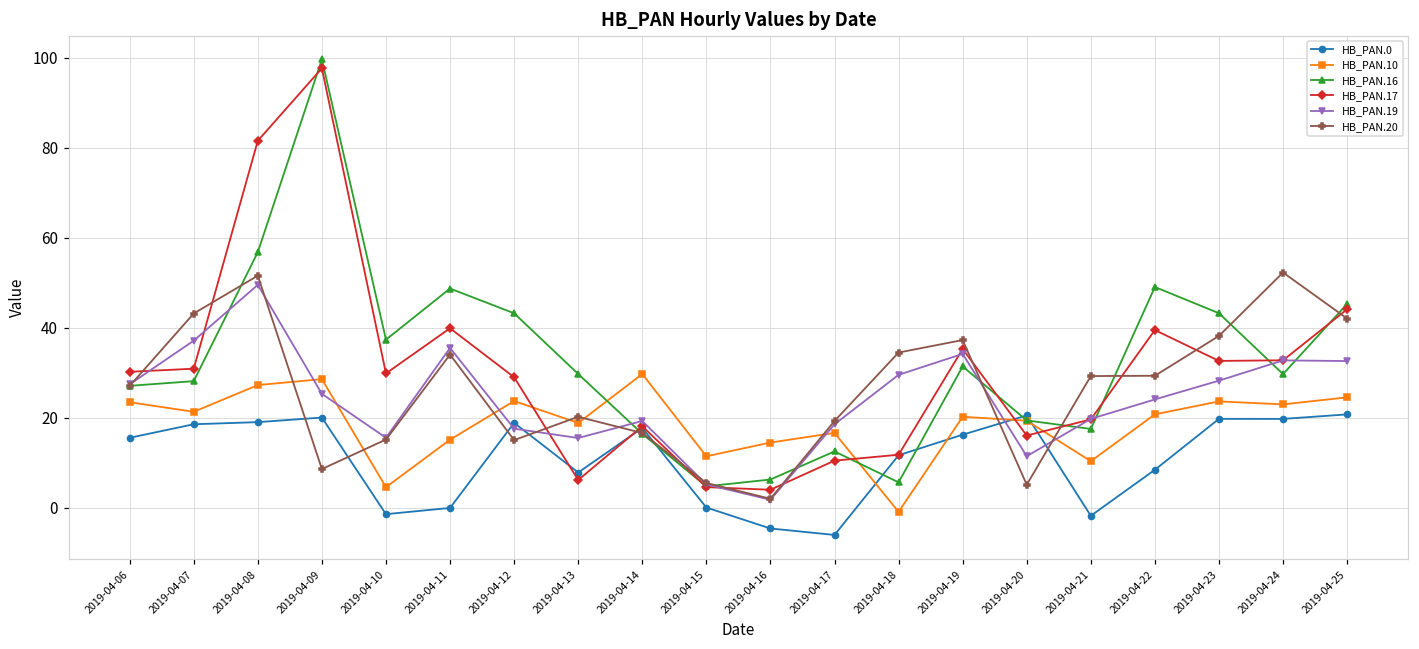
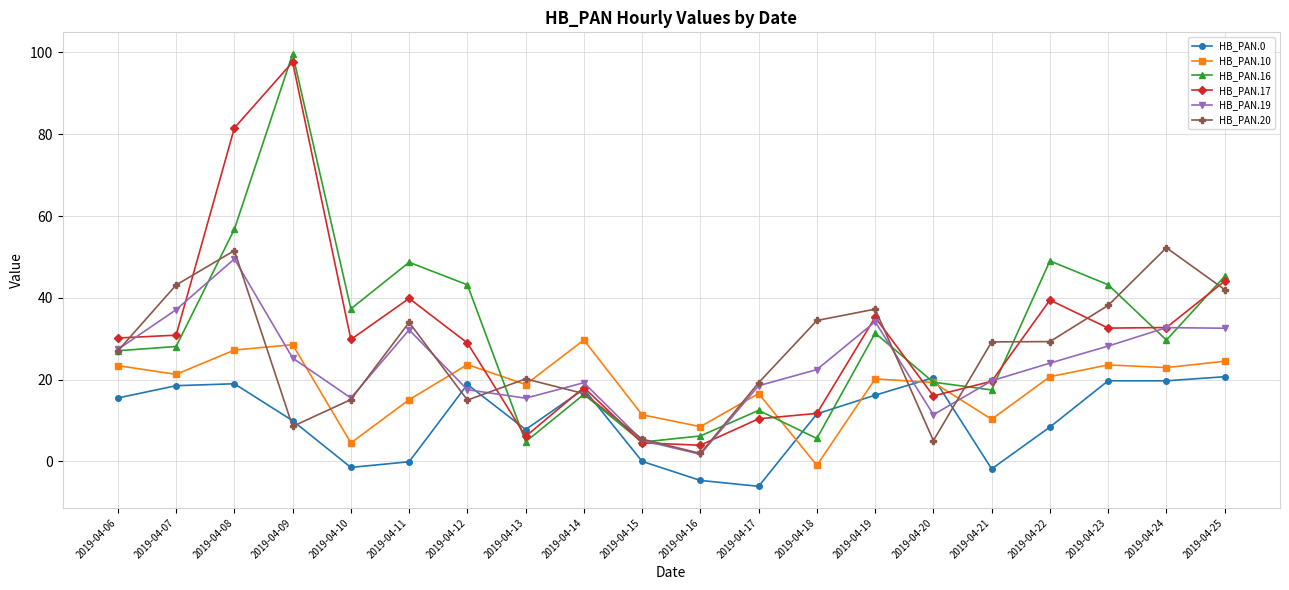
  {
    "HB_PAN.0": {
      "2019-04-06": 16,
      "2019-04-07": 19,
      "2019-04-08": 19,
-     "2019-04-09": 20,
+     "2019-04-09": 10,
      "2019-04-10": -1,
      "2019-04-11": 0,
      "2019-04-12": 19,
      "2019-04-13": 8,
      "2019-04-15": 0,
      "2019-04-16": -5,
      "2019-04-17": -6,
      "2019-04-19": 16,
      "2019-04-20": 20,
      "2019-04-21": -2,
      "2019-04-22": 8,
      "2019-04-23": 20,
      "2019-04-24": 20,
      "2019-04-25": 21
    },
    "HB_PAN.10": {
      "2019-04-06": 23,
      "2019-04-07": 21,
      "2019-04-08": 27,
      "2019-04-09": 29,
      "2019-04-10": 5,
      "2019-04-11": 15,
      "2019-04-12": 24,
      "2019-04-13": 19,
      "2019-04-14": 30,
      "2019-04-15": 11,
-     "2019-04-16": 14,
+     "2019-04-16": 9,
      "2019-04-17": 17,
      "2019-04-18": -1,
      "2019-04-19": 20,
      "2019-04-21": 10,
      "2019-04-22": 21,
      "2019-04-23": 24,
      "2019-04-24": 23,
      "2019-04-25": 25
    },
    "HB_PAN.16": {
      "2019-04-07": 28,
      "2019-04-08": 57,
      "2019-04-09": 100,
      "2019-04-10": 37,
      "2019-04-11": 49,
      "2019-04-12": 43,
-     "2019-04-13": 30,
+     "2019-04-13": 5,
      "2019-04-16": 6,
      "2019-04-17": 12,
      "2019-04-18": 6,
      "2019-04-19": 31,
      "2019-04-21": 17,
      "2019-04-22": 49,
      "2019-04-23": 43,
      "2019-04-24": 30,
      "2019-04-25": 45
    },
    "HB_PAN.17": {
      "2019-04-06": 30,
      "2019-04-07": 31,
      "2019-04-08": 82,
      "2019-04-09": 98,
      "2019-04-10": 30,
      "2019-04-11": 40,
      "2019-04-12": 29,
      "2019-04-13": 6,
      "2019-04-16": 4,
      "2019-04-17": 10,
      "2019-04-19": 35,
      "2019-04-20": 16,
      "2019-04-22": 39,
      "2019-04-23": 33,
      "2019-04-25": 44
    },
    "HB_PAN.19": {
      "2019-04-07": 37,
      "2019-04-08": 50,
      "2019-04-09": 25,
-     "2019-04-11": 35,
+     "2019-04-11": 32,
      "2019-04-12": 18,
      "2019-04-13": 15,
      "2019-04-14": 19,
      "2019-04-17": 19,
-     "2019-04-18": 30,
+     "2019-04-18": 22,
      "2019-04-19": 34,
      "2019-04-20": 11,
      "2019-04-22": 24,
      "2019-04-23": 28,
      "2019-04-25": 33
    },
    "HB_PAN.20": {
      "2019-04-07": 43,
      "2019-04-08": 52,
      "2019-04-09": 9,
      "2019-04-11": 34,
      "2019-04-12": 15,
      "2019-04-13": 20,
      "2019-04-17": 19,
      "2019-04-18": 34,
      "2019-04-19": 37,
      "2019-04-20": 5,
      "2019-04-21": 29,
      "2019-04-22": 29,
      "2019-04-23": 38,
      "2019-04-24": 52,
      "2019-04-25": 42
    }
  }
